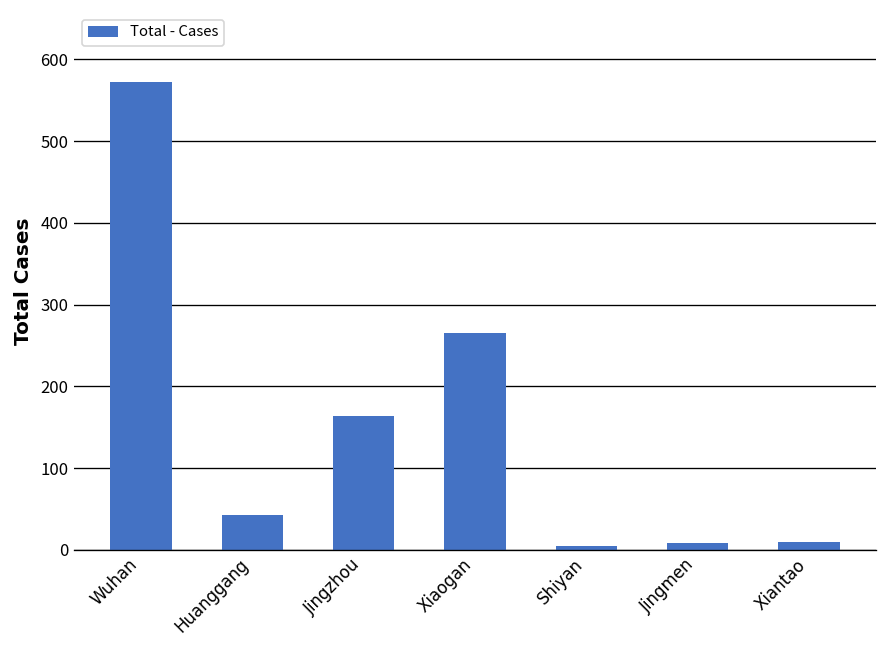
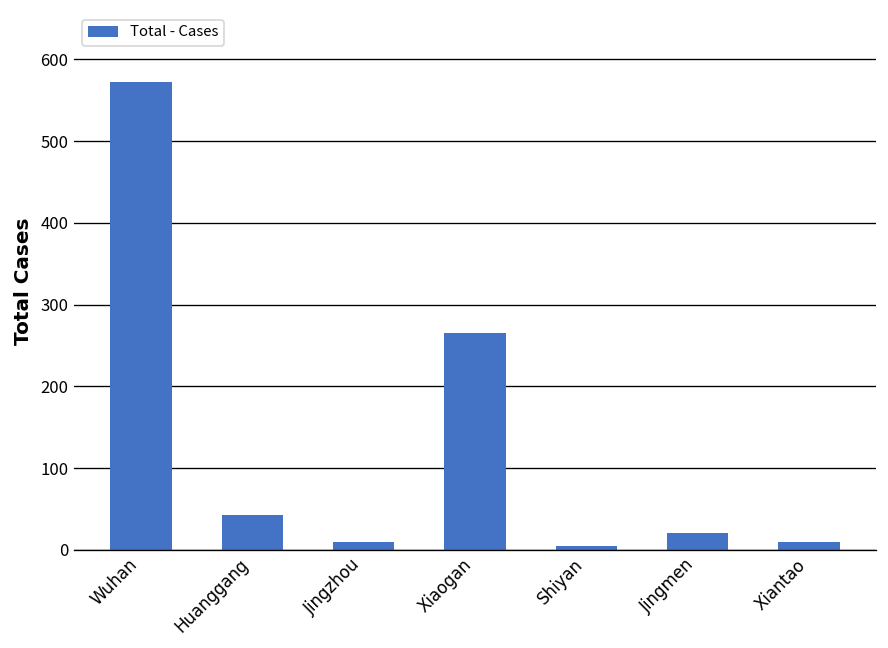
  {
    "Wuhan": 570,
    "Huanggang": 40,
-   "Jingzhou": 160,
+   "Jingzhou": 10,
    "Xiaogan": 270,
    "Shiyan": 10,
-   "Jingmen": 10,
+   "Jingmen": 20,
    "Xiantao": 10
  }
